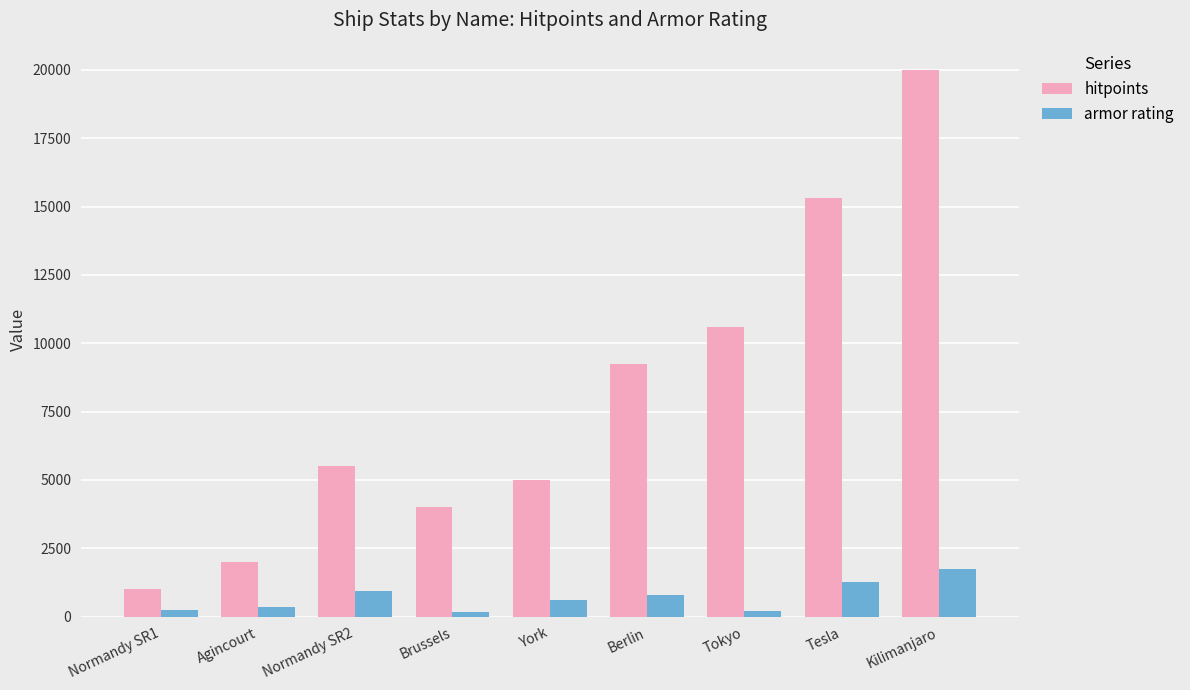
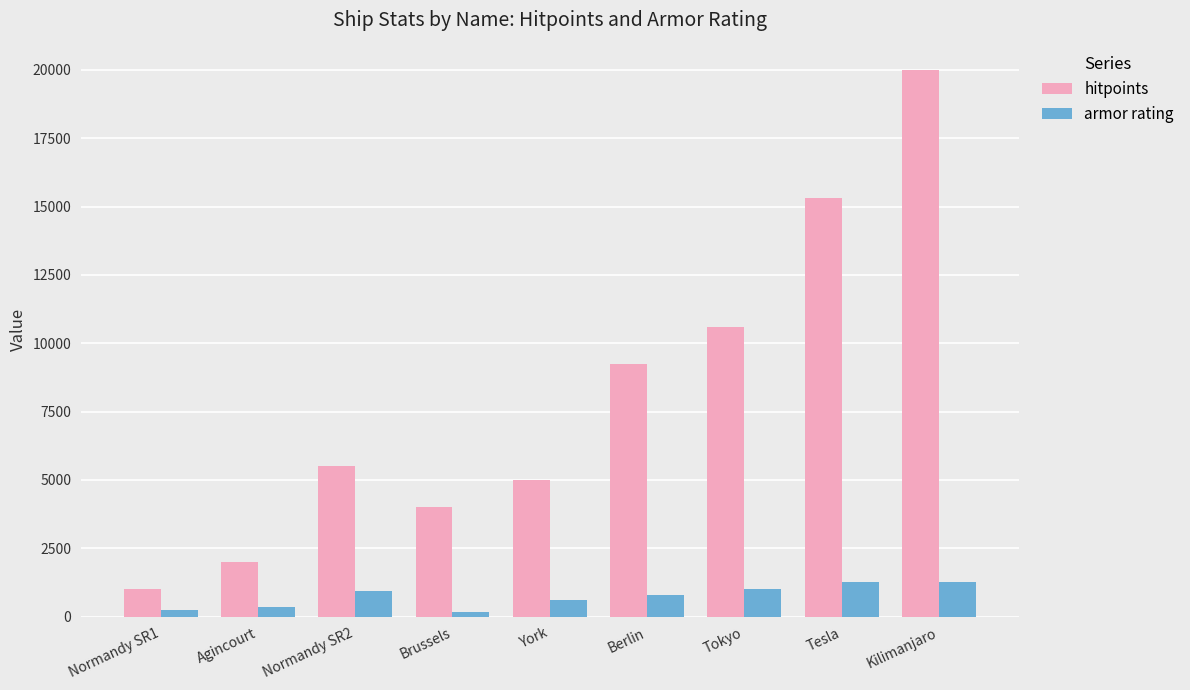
  {
    "hitpoints": {
      "Normandy SR1": 1000,
      "Agincourt": 2000,
      "Normandy SR2": 5500,
      "Brussels": 4000,
      "York": 5000,
      "Berlin": 9200,
      "Tokyo": 10600,
      "Tesla": 15300,
      "Kilimanjaro": 20000
    },
    "armor rating": {
      "Normandy SR1": 300,
      "Agincourt": 400,
      "Normandy SR2": 900,
      "Brussels": 200,
      "York": 600,
      "Berlin": 800,
-     "Tokyo": 200,
+     "Tokyo": 1000,
      "Tesla": 1300,
-     "Kilimanjaro": 1800
+     "Kilimanjaro": 1300
    }
  }
